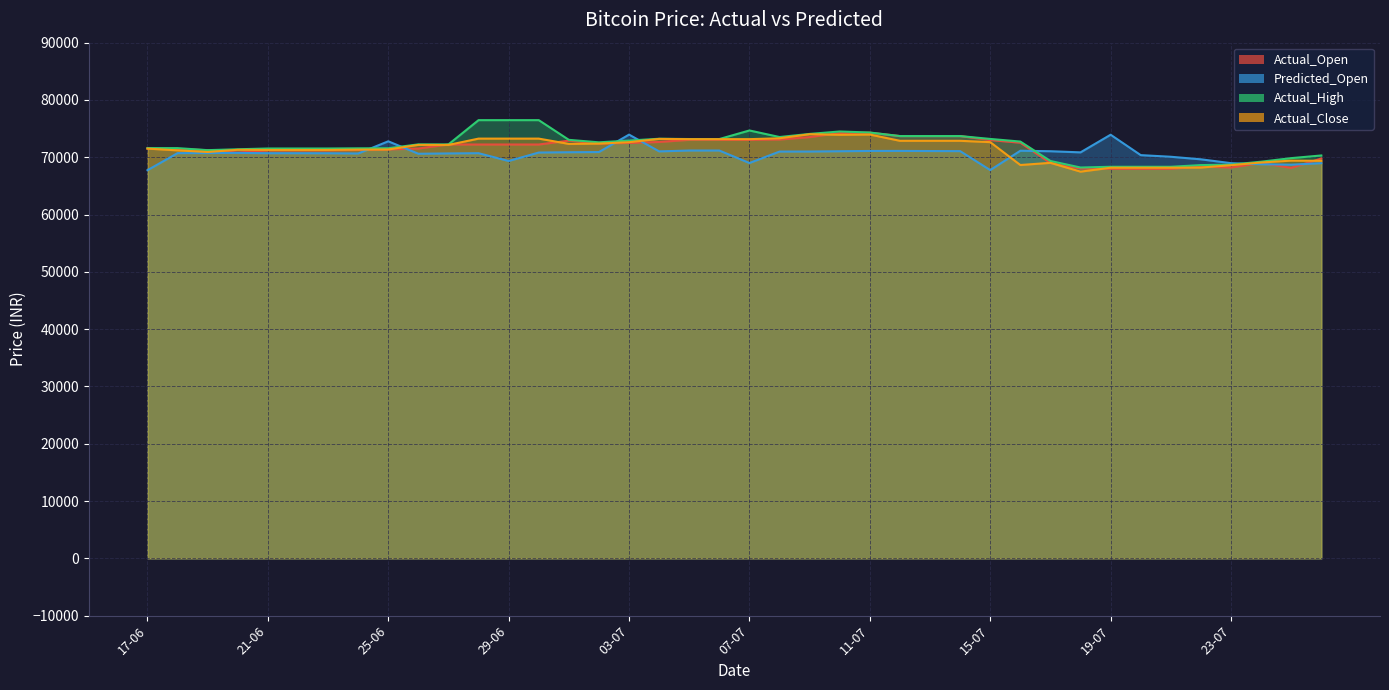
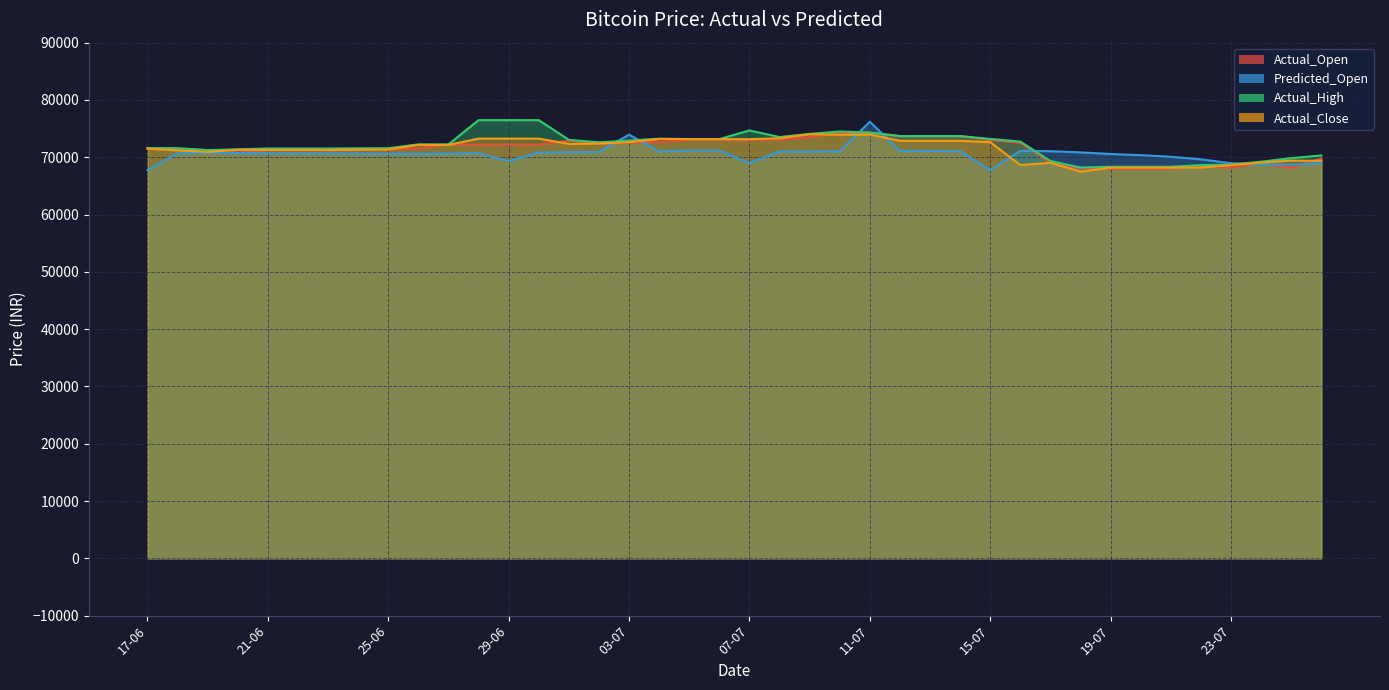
  {
    "Predicted_Open": {
      "17-06": 68000,
      "21-06": 71000,
-     "25-06": 73000,
+     "25-06": 71000,
      "29-06": 69000,
      "03-07": 74000,
      "07-07": 69000,
-     "11-07": 71000,
+     "11-07": 76000,
      "15-07": 68000,
-     "19-07": 74000
+     "19-07": 71000
    },
    "Actual_High": {
      "29-06": 76000,
      "07-07": 75000
    }
  }
